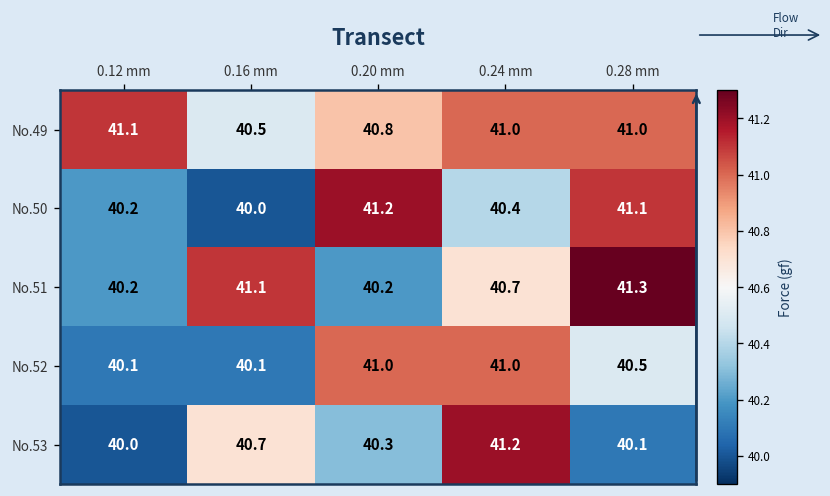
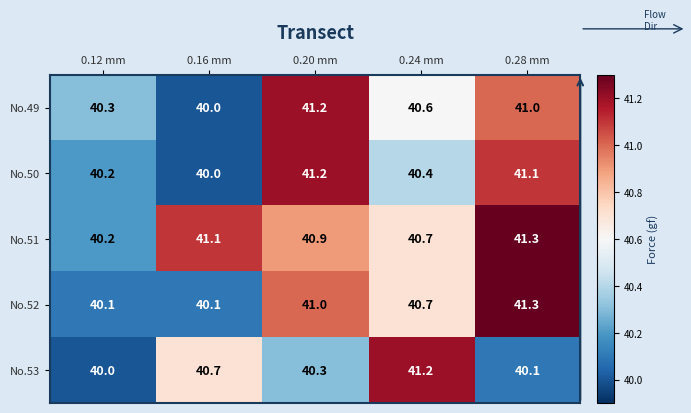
  {
    "No.49": {
-     "0.12 mm": 41.1,
-     "0.16 mm": 40.5,
-     "0.20 mm": 40.8,
-     "0.24 mm": 41.0,
+     "0.12 mm": 40.3,
+     "0.16 mm": 40.0,
+     "0.20 mm": 41.2,
+     "0.24 mm": 40.6,
      "0.28 mm": 41.0
    },
    "No.50": {
      "0.12 mm": 40.2,
      "0.16 mm": 40.0,
      "0.20 mm": 41.2,
      "0.24 mm": 40.4,
      "0.28 mm": 41.1
    },
    "No.51": {
      "0.12 mm": 40.2,
      "0.16 mm": 41.1,
-     "0.20 mm": 40.2,
+     "0.20 mm": 40.9,
      "0.24 mm": 40.7,
      "0.28 mm": 41.3
    },
    "No.52": {
      "0.12 mm": 40.1,
      "0.16 mm": 40.1,
      "0.20 mm": 41.0,
-     "0.24 mm": 41.0,
-     "0.28 mm": 40.5
+     "0.24 mm": 40.7,
+     "0.28 mm": 41.3
    },
    "No.53": {
      "0.12 mm": 40.0,
      "0.16 mm": 40.7,
      "0.20 mm": 40.3,
      "0.24 mm": 41.2,
      "0.28 mm": 40.1
    }
  }
